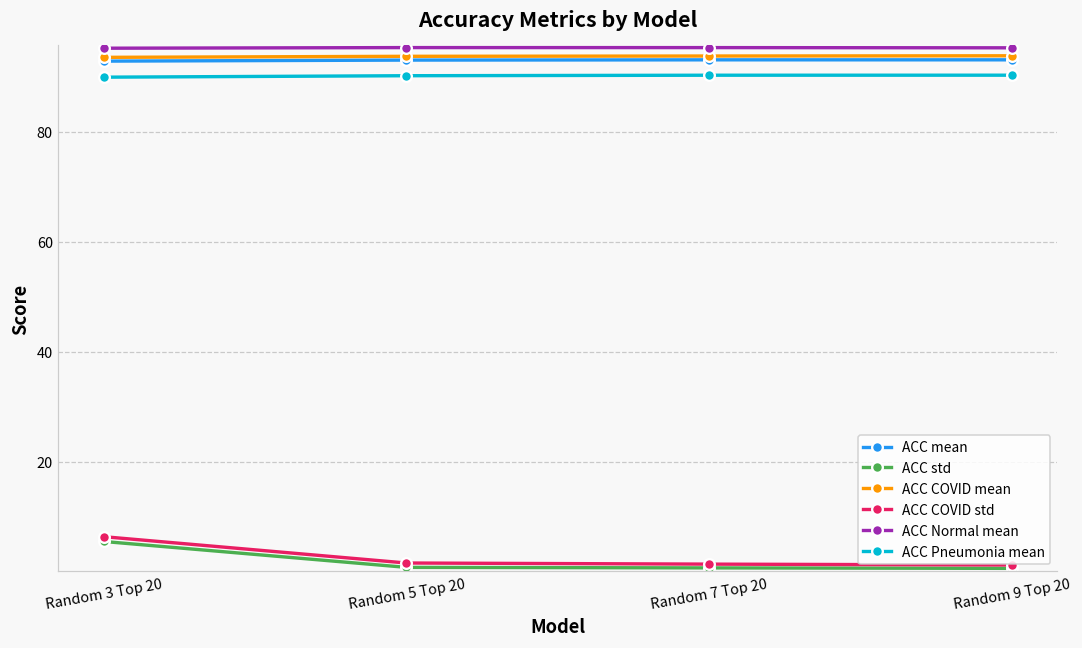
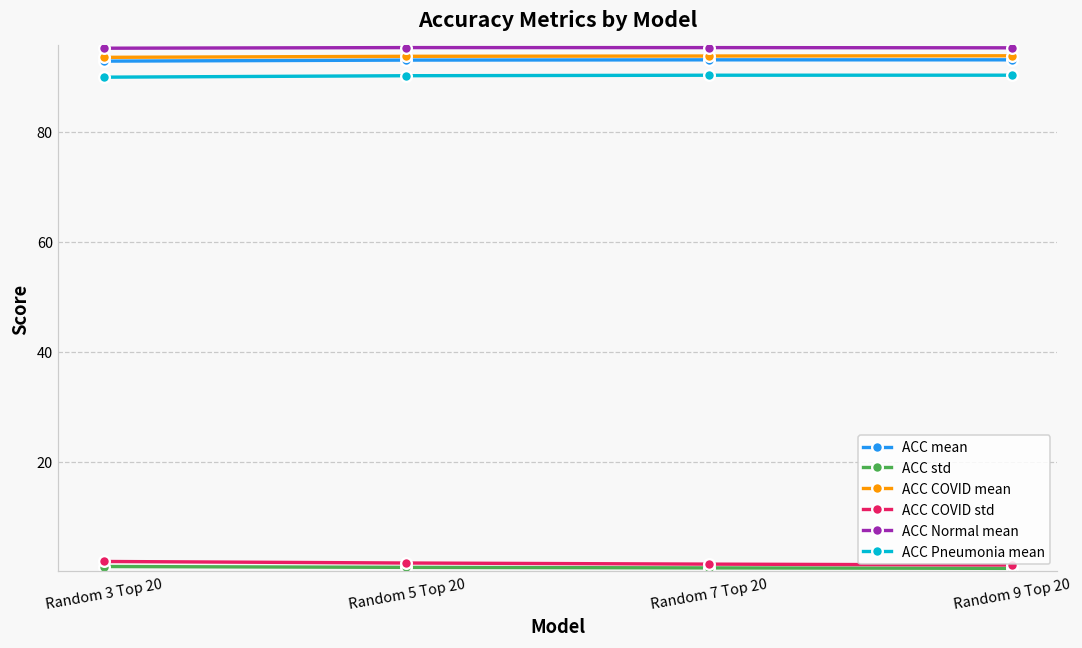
  {
    "ACC std": {
-     "Random 3 Top 20": 6,
+     "Random 3 Top 20": 1,
      "Random 5 Top 20": 1,
      "Random 7 Top 20": 1,
      "Random 9 Top 20": 1
    },
    "ACC COVID mean": {
      "Random 3 Top 20": 93,
      "Random 5 Top 20": 94,
      "Random 7 Top 20": 94,
      "Random 9 Top 20": 94
    },
    "ACC COVID std": {
-     "Random 3 Top 20": 6,
+     "Random 3 Top 20": 2,
      "Random 5 Top 20": 2,
      "Random 7 Top 20": 1,
      "Random 9 Top 20": 1
    },
    "ACC Normal mean": {
      "Random 3 Top 20": 95,
      "Random 5 Top 20": 95,
      "Random 7 Top 20": 95,
      "Random 9 Top 20": 95
    }
  }
